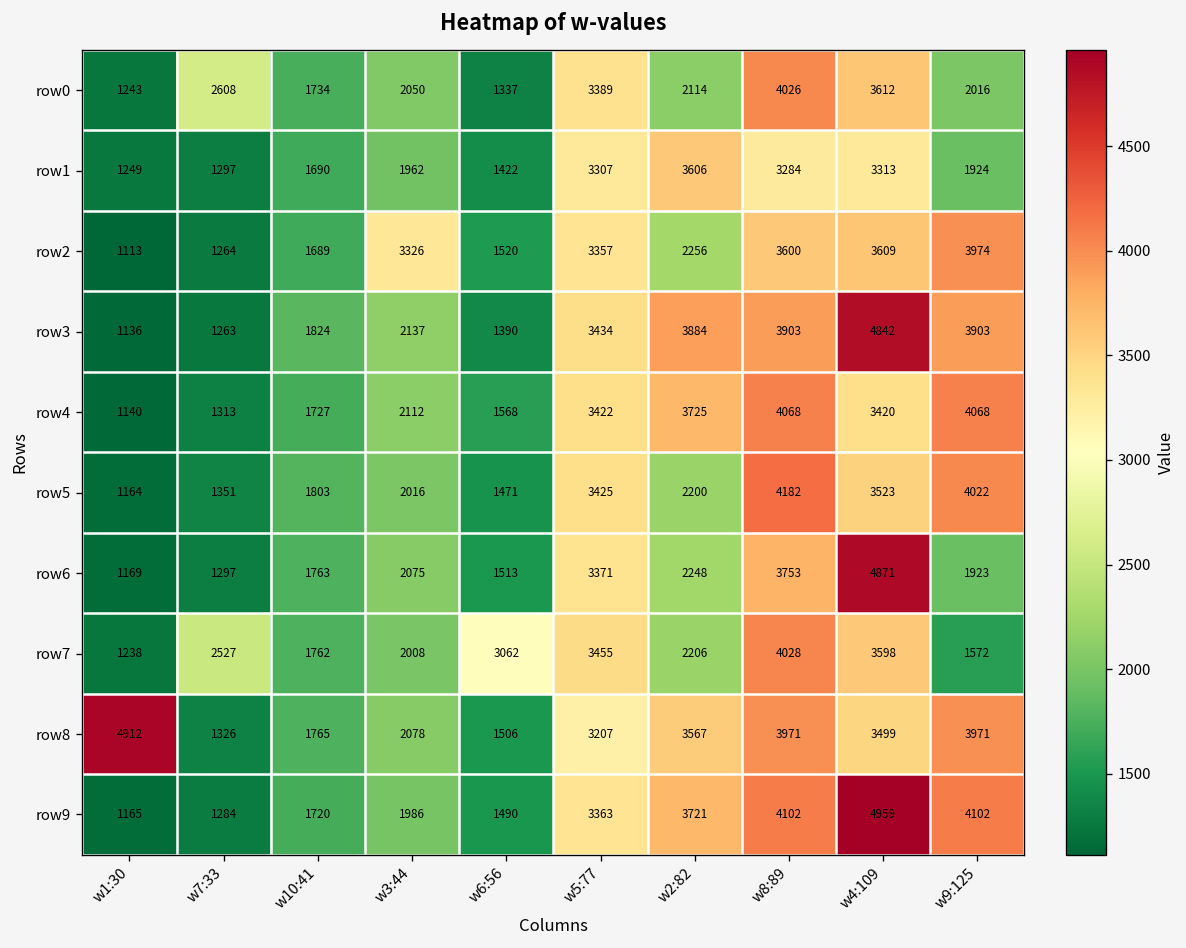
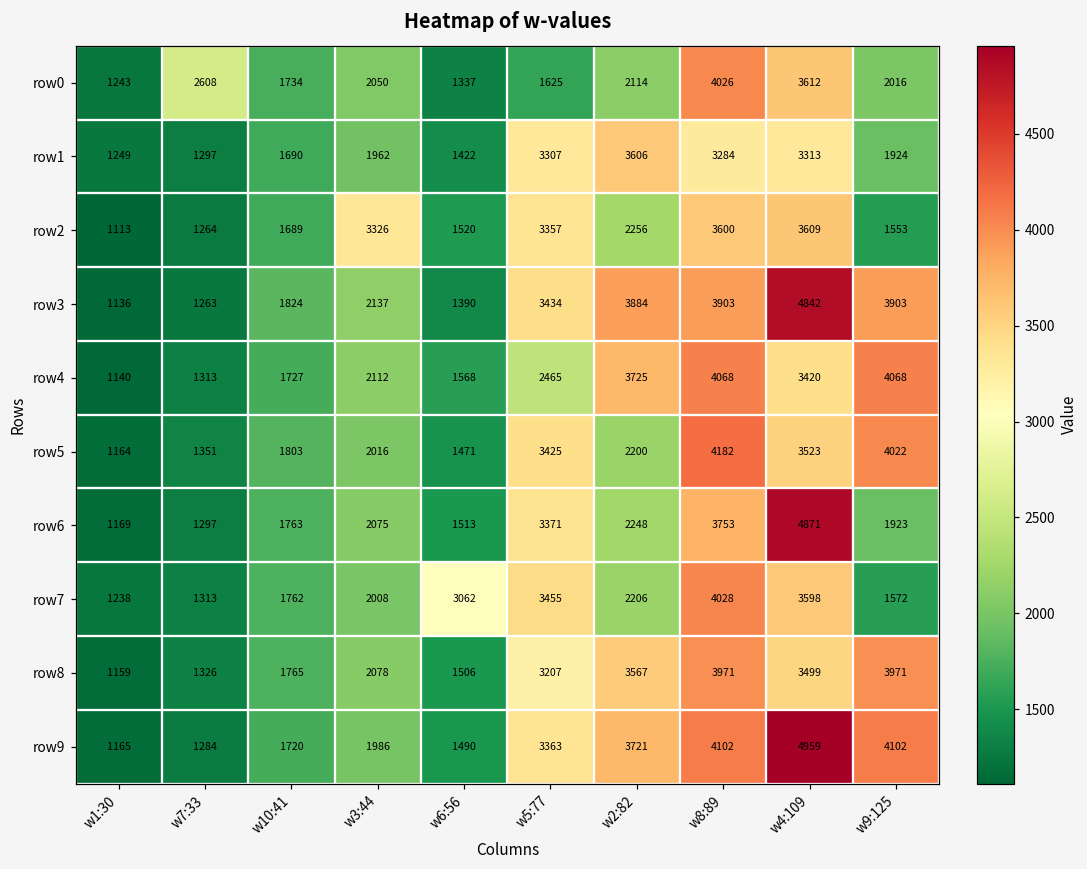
  {
    "row0": {
      "w1:30": 1243,
      "w7:33": 2608,
      "w10:41": 1734,
      "w3:44": 2050,
      "w6:56": 1337,
-     "w5:77": 3389,
+     "w5:77": 1625,
      "w2:82": 2114,
      "w8:89": 4026,
      "w4:109": 3612,
      "w9:125": 2016
    },
    "row1": {
      "w1:30": 1249,
      "w7:33": 1297,
      "w10:41": 1690,
      "w3:44": 1962,
      "w6:56": 1422,
      "w5:77": 3307,
      "w2:82": 3606,
      "w8:89": 3284,
      "w4:109": 3313,
      "w9:125": 1924
    },
    "row2": {
      "w1:30": 1113,
      "w7:33": 1264,
      "w10:41": 1689,
      "w3:44": 3326,
      "w6:56": 1520,
      "w5:77": 3357,
      "w2:82": 2256,
      "w8:89": 3600,
      "w4:109": 3609,
-     "w9:125": 3974
+     "w9:125": 1553
    },
    "row3": {
      "w1:30": 1136,
      "w7:33": 1263,
      "w10:41": 1824,
      "w3:44": 2137,
      "w6:56": 1390,
      "w5:77": 3434,
      "w2:82": 3884,
      "w8:89": 3903,
      "w4:109": 4842,
      "w9:125": 3903
    },
    "row4": {
      "w1:30": 1140,
      "w7:33": 1313,
      "w10:41": 1727,
      "w3:44": 2112,
      "w6:56": 1568,
-     "w5:77": 3422,
+     "w5:77": 2465,
      "w2:82": 3725,
      "w8:89": 4068,
      "w4:109": 3420,
      "w9:125": 4068
    },
    "row5": {
      "w1:30": 1164,
      "w7:33": 1351,
      "w10:41": 1803,
      "w3:44": 2016,
      "w6:56": 1471,
      "w5:77": 3425,
      "w2:82": 2200,
      "w8:89": 4182,
      "w4:109": 3523,
      "w9:125": 4022
    },
    "row6": {
      "w1:30": 1169,
      "w7:33": 1297,
      "w10:41": 1763,
      "w3:44": 2075,
      "w6:56": 1513,
      "w5:77": 3371,
      "w2:82": 2248,
      "w8:89": 3753,
      "w4:109": 4871,
      "w9:125": 1923
    },
    "row7": {
      "w1:30": 1238,
-     "w7:33": 2527,
+     "w7:33": 1313,
      "w10:41": 1762,
      "w3:44": 2008,
      "w6:56": 3062,
      "w5:77": 3455,
      "w2:82": 2206,
      "w8:89": 4028,
      "w4:109": 3598,
      "w9:125": 1572
    },
    "row8": {
-     "w1:30": 4912,
+     "w1:30": 1159,
      "w7:33": 1326,
      "w10:41": 1765,
      "w3:44": 2078,
      "w6:56": 1506,
      "w5:77": 3207,
      "w2:82": 3567,
      "w8:89": 3971,
      "w4:109": 3499,
      "w9:125": 3971
    },
    "row9": {
      "w1:30": 1165,
      "w7:33": 1284,
      "w10:41": 1720,
      "w3:44": 1986,
      "w6:56": 1490,
      "w5:77": 3363,
      "w2:82": 3721,
      "w8:89": 4102,
      "w4:109": 4959,
      "w9:125": 4102
    }
  }
